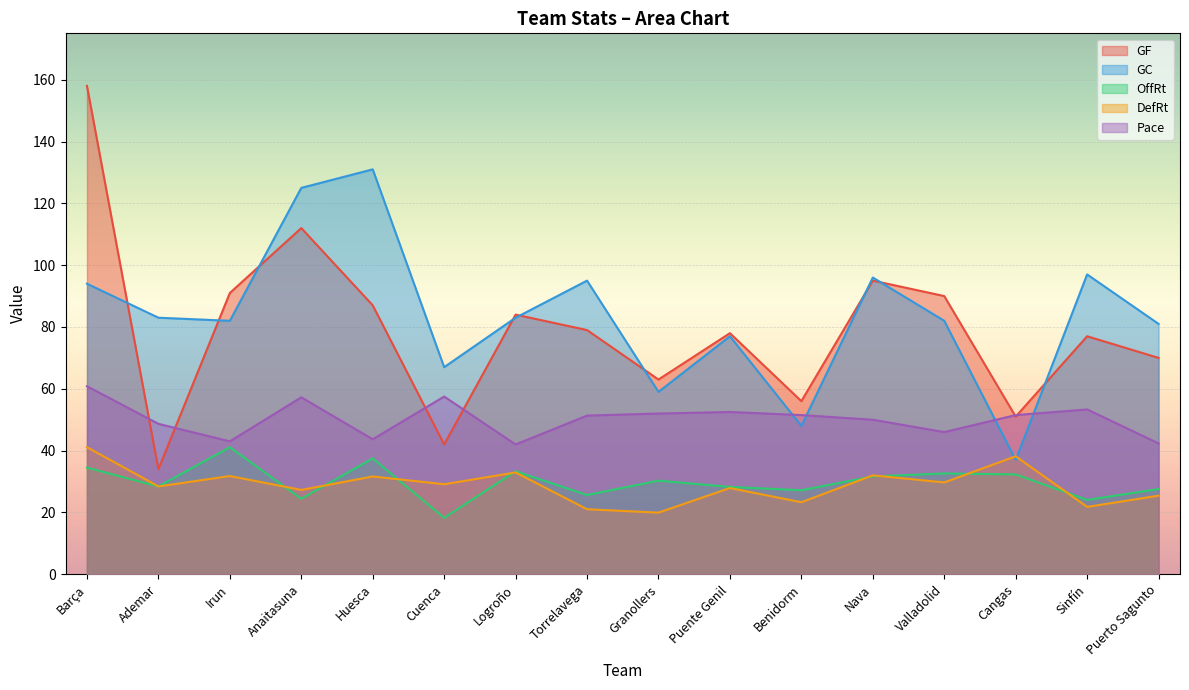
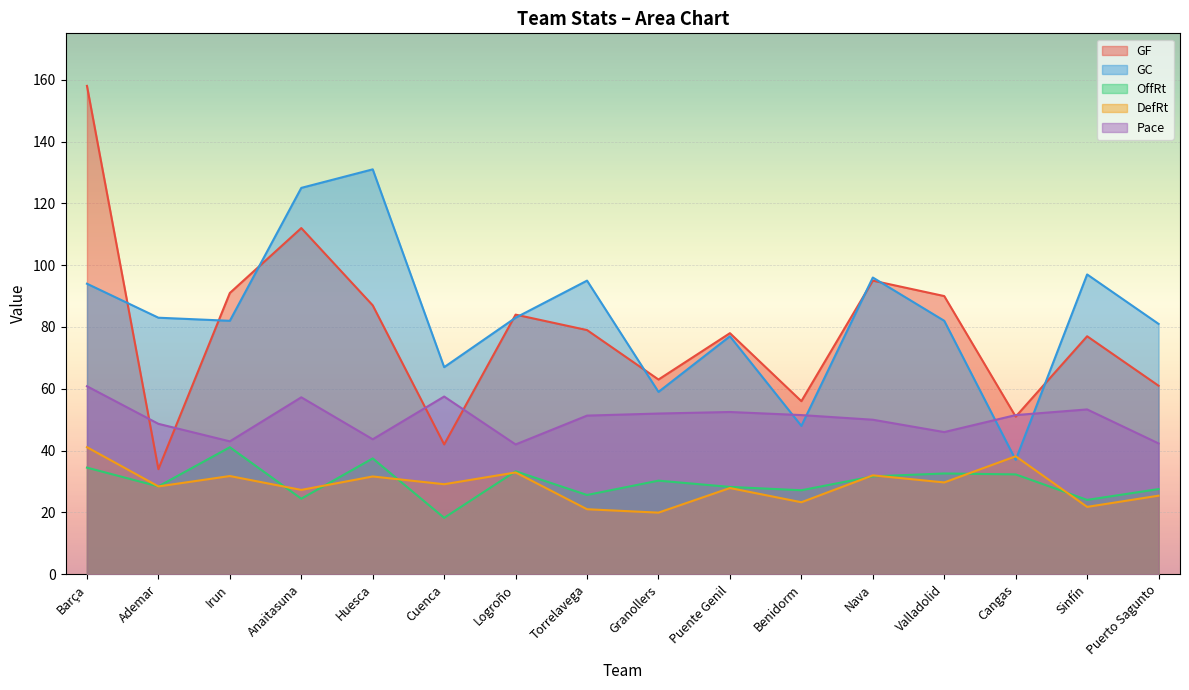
  {
    "GF": {
      "Barça": 158,
      "Ademar": 34,
      "Irun": 91,
      "Anaitasuna": 112,
      "Huesca": 87,
      "Cuenca": 42,
      "Logroño": 84,
      "Torrelavega": 79,
      "Granollers": 63,
      "Puente Genil": 78,
      "Benidorm": 56,
      "Nava": 95,
      "Valladolid": 90,
      "Sinfín": 77,
-     "Puerto Sagunto": 70
+     "Puerto Sagunto": 61
    },
    "GC": {
      "Barça": 94,
      "Ademar": 83,
      "Irun": 82,
      "Anaitasuna": 125,
      "Huesca": 131,
      "Cuenca": 67,
      "Logroño": 83,
      "Torrelavega": 95,
      "Granollers": 59,
      "Puente Genil": 77,
      "Benidorm": 48,
      "Nava": 96,
      "Valladolid": 82,
      "Cangas": 37,
      "Sinfín": 97,
      "Puerto Sagunto": 81
    },
    "OffRt": {
      "Barça": 35,
      "Irun": 41,
      "Anaitasuna": 24,
      "Huesca": 37,
      "Cuenca": 18,
      "Torrelavega": 26,
      "Granollers": 30,
      "Benidorm": 27,
      "Valladolid": 33,
      "Cangas": 32,
      "Sinfín": 24,
      "Puerto Sagunto": 28
    },
    "DefRt": {
      "Barça": 41,
      "Irun": 32,
      "Anaitasuna": 27,
      "Huesca": 32,
      "Cuenca": 29,
      "Torrelavega": 21,
      "Granollers": 20,
      "Benidorm": 23,
      "Valladolid": 30,
      "Cangas": 38,
      "Sinfín": 22,
      "Puerto Sagunto": 25
    },
    "Pace": {
      "Barça": 61,
      "Ademar": 49,
      "Irun": 43,
      "Anaitasuna": 57,
      "Huesca": 44,
      "Cuenca": 58,
      "Logroño": 42,
      "Torrelavega": 51,
      "Granollers": 52,
      "Puente Genil": 53,
      "Benidorm": 52,
      "Nava": 50,
      "Valladolid": 46,
      "Sinfín": 53,
      "Puerto Sagunto": 42
    }
  }
